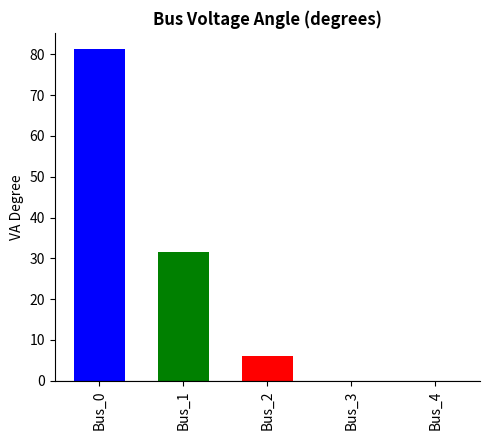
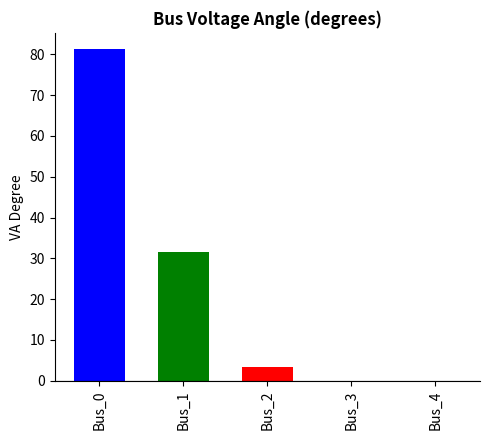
  {
    "Bus_0": 81,
    "Bus_1": 32,
-   "Bus_2": 6
+   "Bus_2": 3
  }
